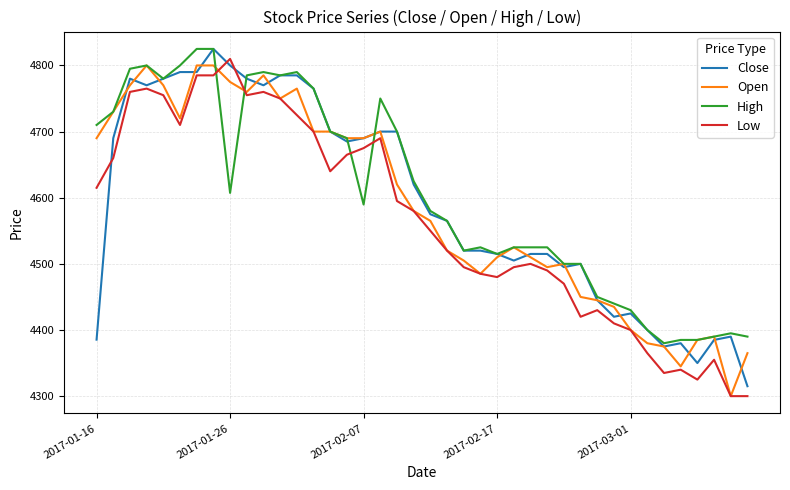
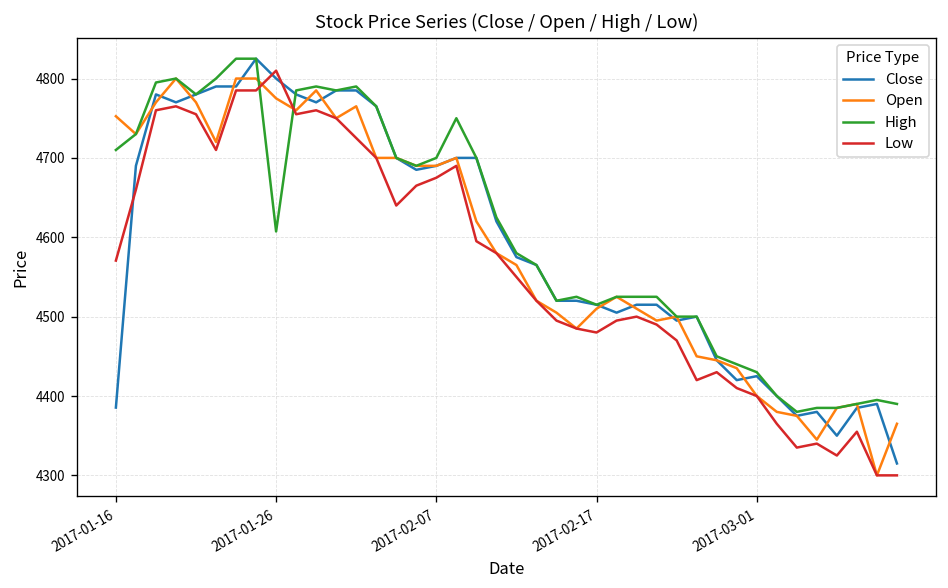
  {
    "Close": {
      "2017-01-16": 4390,
      "2017-01-26": 4800,
      "2017-03-01": 4430
    },
    "Open": {
-     "2017-01-16": 4690,
+     "2017-01-16": 4750,
      "2017-01-26": 4780,
      "2017-02-17": 4510
    },
    "High": {
      "2017-01-16": 4710,
      "2017-01-26": 4610,
-     "2017-02-07": 4590,
+     "2017-02-07": 4700,
      "2017-03-01": 4430
    },
    "Low": {
-     "2017-01-16": 4620,
+     "2017-01-16": 4570,
      "2017-01-26": 4810,
      "2017-02-07": 4680,
      "2017-02-17": 4480
    }
  }
